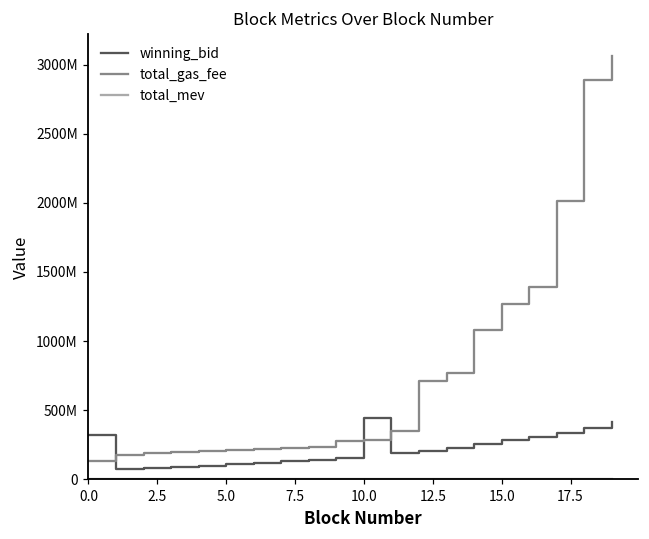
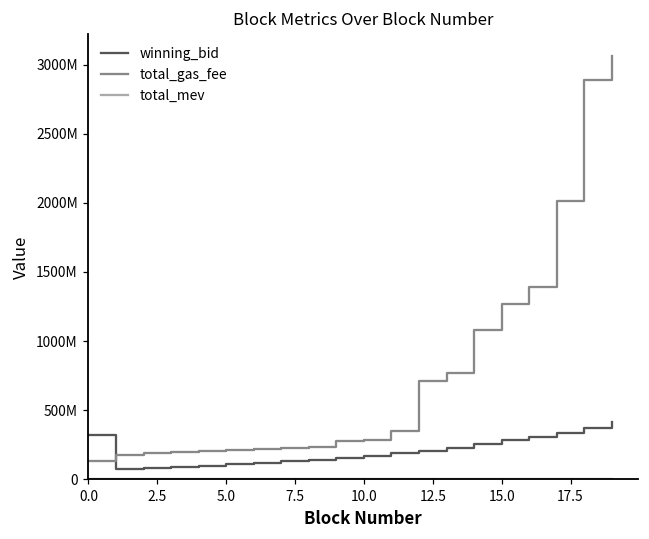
  {
    "winning_bid": {
      "0.0": 320000000,
      "5.0": 110000000,
-     "10.0": 440000000,
+     "10.0": 170000000,
      "15.0": 280000000
    }
  }
